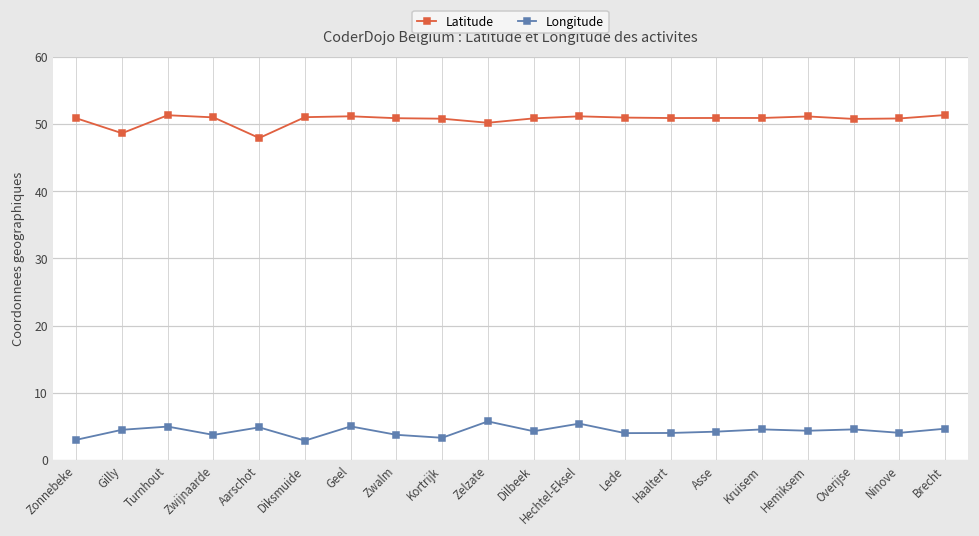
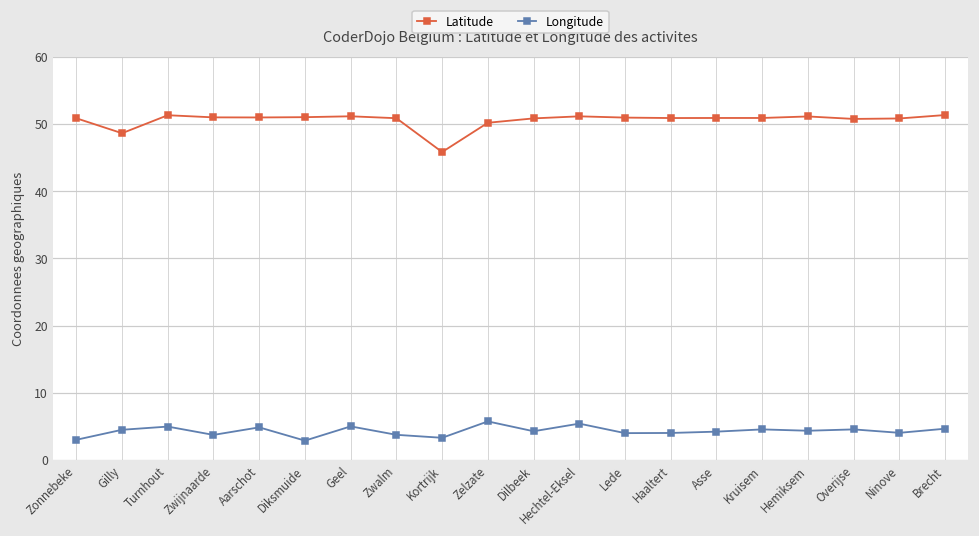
  {
    "Latitude": {
      "Zonnebeke": 51,
      "Gilly": 49,
      "Turnhout": 51,
      "Zwijnaarde": 51,
-     "Aarschot": 48,
+     "Aarschot": 51,
      "Diksmuide": 51,
      "Geel": 51,
      "Zwalm": 51,
-     "Kortrijk": 51,
+     "Kortrijk": 46,
      "Zelzate": 50,
      "Dilbeek": 51,
      "Hechtel-Eksel": 51,
      "Lede": 51,
      "Haaltert": 51,
      "Asse": 51,
      "Kruisem": 51,
      "Hemiksem": 51,
      "Overijse": 51,
      "Ninove": 51,
      "Brecht": 51
    },
    "Longitude": {
      "Zonnebeke": 3,
      "Gilly": 4,
      "Turnhout": 5,
      "Zwijnaarde": 4,
      "Aarschot": 5,
      "Diksmuide": 3,
      "Geel": 5,
      "Zwalm": 4,
      "Kortrijk": 3,
      "Zelzate": 6,
      "Dilbeek": 4,
      "Hechtel-Eksel": 5,
      "Lede": 4,
      "Haaltert": 4,
      "Asse": 4,
      "Kruisem": 5,
      "Hemiksem": 4,
      "Overijse": 5,
      "Ninove": 4,
      "Brecht": 5
    }
  }
